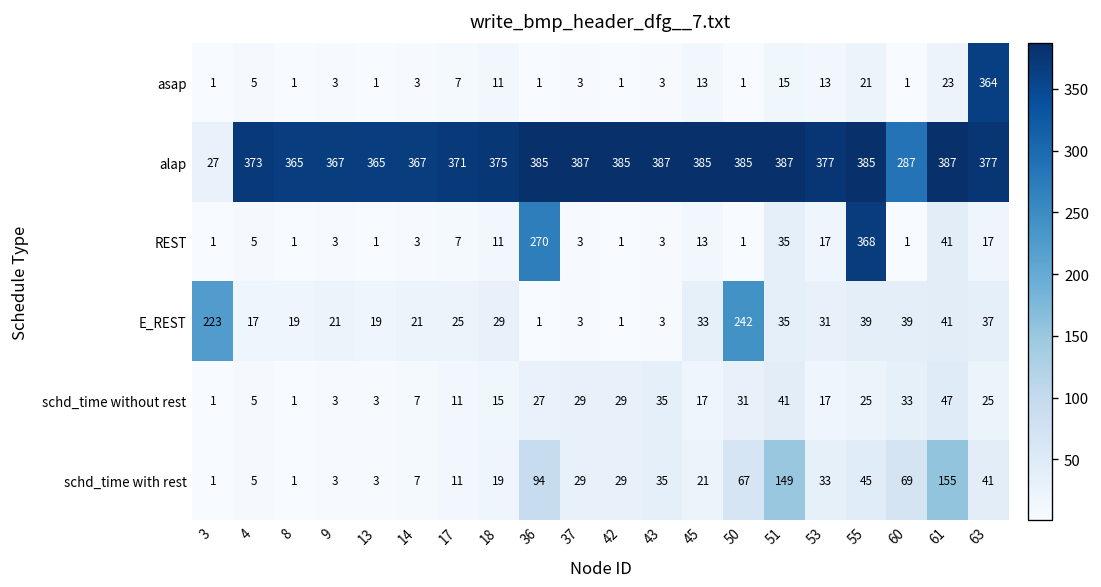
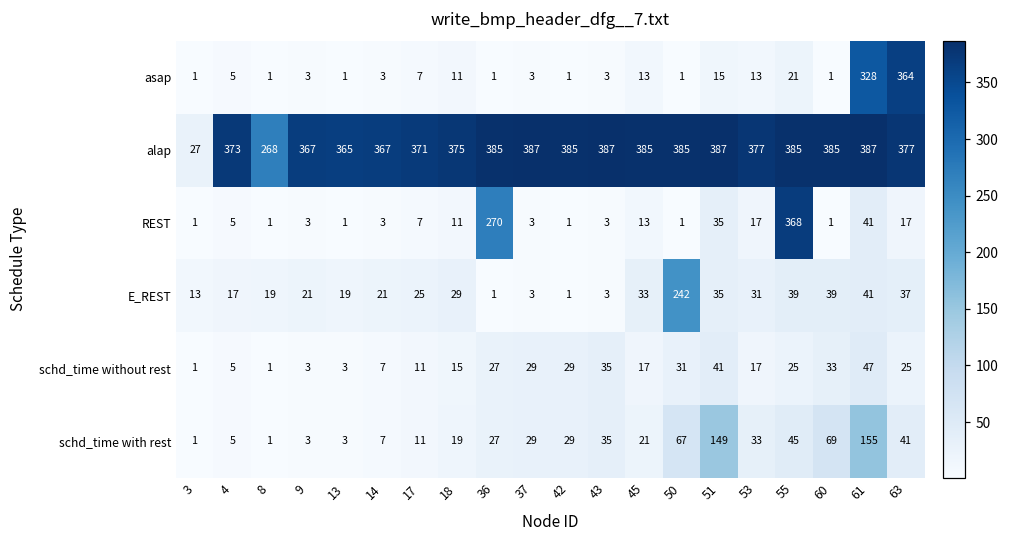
  {
    "asap": {
      "3": 1,
      "4": 5,
      "8": 1,
      "9": 3,
      "13": 1,
      "14": 3,
      "17": 7,
      "18": 11,
      "36": 1,
      "37": 3,
      "42": 1,
      "43": 3,
      "45": 13,
      "50": 1,
      "51": 15,
      "53": 13,
      "55": 21,
      "60": 1,
-     "61": 23,
+     "61": 328,
      "63": 364
    },
    "alap": {
      "3": 27,
      "4": 373,
-     "8": 365,
+     "8": 268,
      "9": 367,
      "13": 365,
      "14": 367,
      "17": 371,
      "18": 375,
      "36": 385,
      "37": 387,
      "42": 385,
      "43": 387,
      "45": 385,
      "50": 385,
      "51": 387,
      "53": 377,
      "55": 385,
-     "60": 287,
+     "60": 385,
      "61": 387,
      "63": 377
    },
    "REST": {
      "3": 1,
      "4": 5,
      "8": 1,
      "9": 3,
      "13": 1,
      "14": 3,
      "17": 7,
      "18": 11,
      "36": 270,
      "37": 3,
      "42": 1,
      "43": 3,
      "45": 13,
      "50": 1,
      "51": 35,
      "53": 17,
      "55": 368,
      "60": 1,
      "61": 41,
      "63": 17
    },
    "E_REST": {
-     "3": 223,
+     "3": 13,
      "4": 17,
      "8": 19,
      "9": 21,
      "13": 19,
      "14": 21,
      "17": 25,
      "18": 29,
      "36": 1,
      "37": 3,
      "42": 1,
      "43": 3,
      "45": 33,
      "50": 242,
      "51": 35,
      "53": 31,
      "55": 39,
      "60": 39,
      "61": 41,
      "63": 37
    },
    "schd_time without rest": {
      "3": 1,
      "4": 5,
      "8": 1,
      "9": 3,
      "13": 3,
      "14": 7,
      "17": 11,
      "18": 15,
      "36": 27,
      "37": 29,
      "42": 29,
      "43": 35,
      "45": 17,
      "50": 31,
      "51": 41,
      "53": 17,
      "55": 25,
      "60": 33,
      "61": 47,
      "63": 25
    },
    "schd_time with rest": {
      "3": 1,
      "4": 5,
      "8": 1,
      "9": 3,
      "13": 3,
      "14": 7,
      "17": 11,
      "18": 19,
-     "36": 94,
+     "36": 27,
      "37": 29,
      "42": 29,
      "43": 35,
      "45": 21,
      "50": 67,
      "51": 149,
      "53": 33,
      "55": 45,
      "60": 69,
      "61": 155,
      "63": 41
    }
  }
